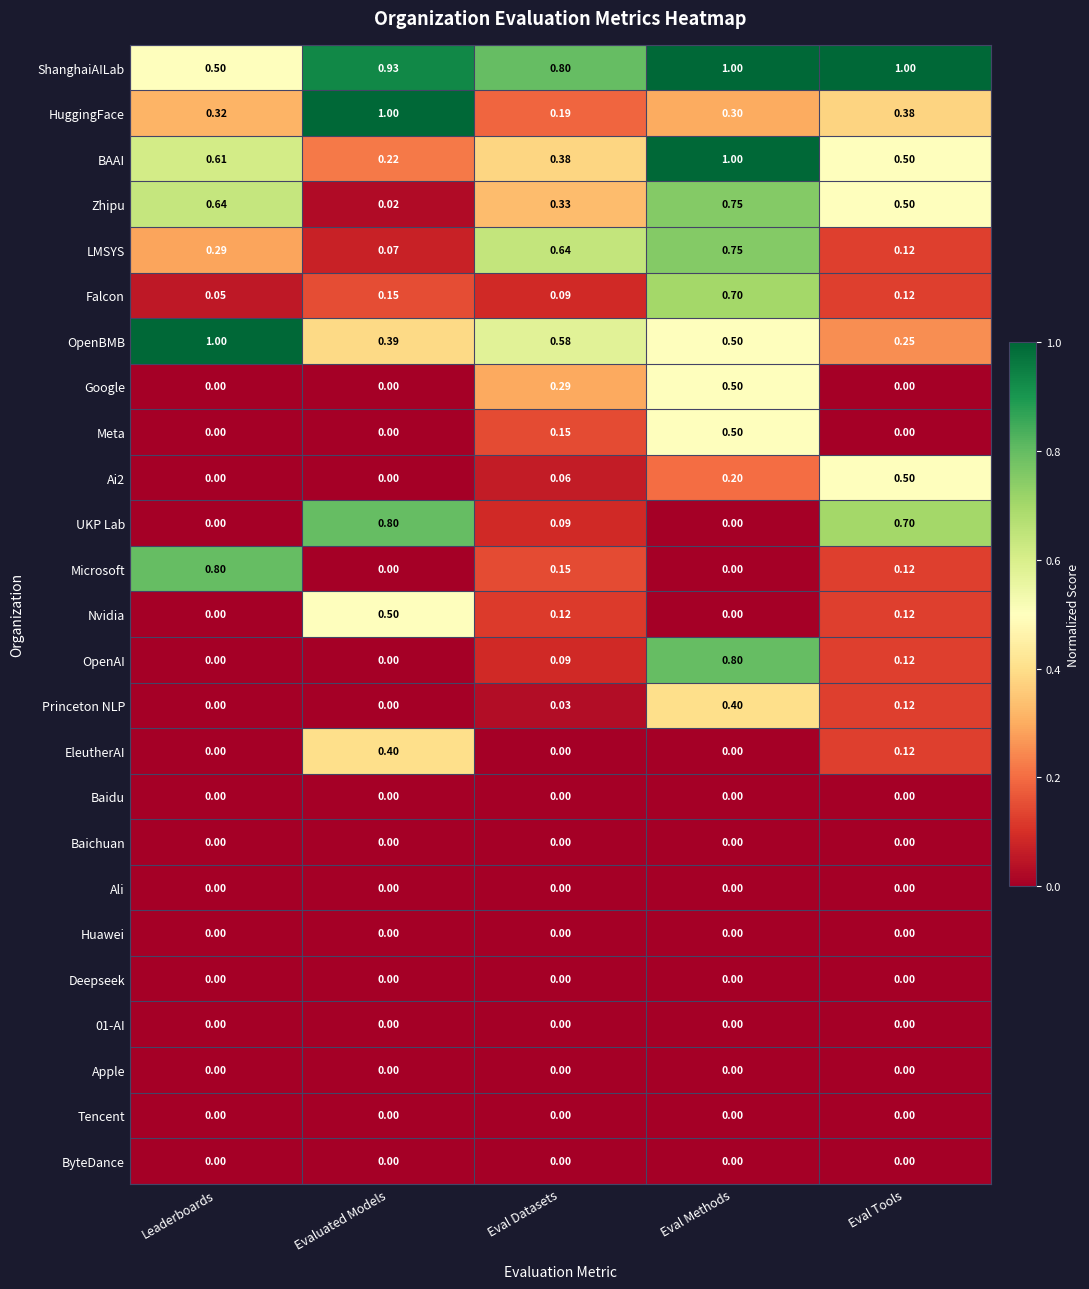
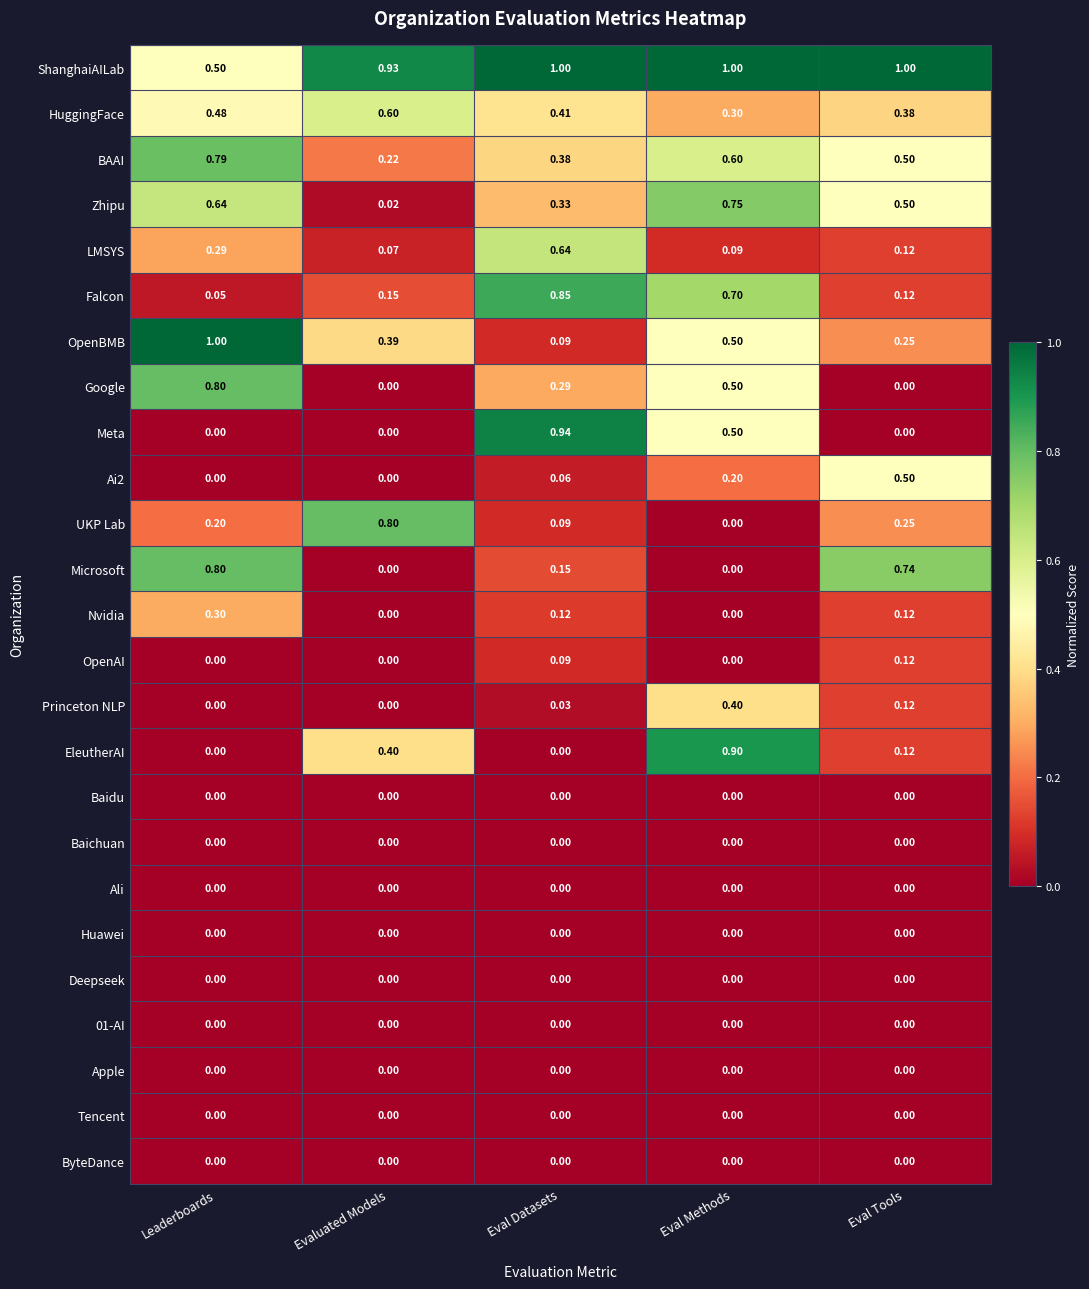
  {
    "ShanghaiAILab": {
      "Leaderboards": 0.50,
      "Evaluated Models": 0.93,
-     "Eval Datasets": 0.80,
+     "Eval Datasets": 1.00,
      "Eval Methods": 1.00,
      "Eval Tools": 1.00
    },
    "HuggingFace": {
-     "Leaderboards": 0.32,
-     "Evaluated Models": 1.00,
-     "Eval Datasets": 0.19,
+     "Leaderboards": 0.48,
+     "Evaluated Models": 0.60,
+     "Eval Datasets": 0.41,
      "Eval Methods": 0.30,
      "Eval Tools": 0.38
    },
    "BAAI": {
-     "Leaderboards": 0.61,
+     "Leaderboards": 0.79,
      "Evaluated Models": 0.22,
      "Eval Datasets": 0.38,
-     "Eval Methods": 1.00,
+     "Eval Methods": 0.60,
      "Eval Tools": 0.50
    },
    "Zhipu": {
      "Leaderboards": 0.64,
      "Evaluated Models": 0.02,
      "Eval Datasets": 0.33,
      "Eval Methods": 0.75,
      "Eval Tools": 0.50
    },
    "LMSYS": {
      "Leaderboards": 0.29,
      "Evaluated Models": 0.07,
      "Eval Datasets": 0.64,
-     "Eval Methods": 0.75,
+     "Eval Methods": 0.09,
      "Eval Tools": 0.12
    },
    "Falcon": {
      "Leaderboards": 0.05,
      "Evaluated Models": 0.15,
-     "Eval Datasets": 0.09,
+     "Eval Datasets": 0.85,
      "Eval Methods": 0.70,
      "Eval Tools": 0.12
    },
    "OpenBMB": {
      "Leaderboards": 1.00,
      "Evaluated Models": 0.39,
-     "Eval Datasets": 0.58,
+     "Eval Datasets": 0.09,
      "Eval Methods": 0.50,
      "Eval Tools": 0.25
    },
    "Google": {
-     "Leaderboards": 0.00,
+     "Leaderboards": 0.80,
      "Evaluated Models": 0.00,
      "Eval Datasets": 0.29,
      "Eval Methods": 0.50,
      "Eval Tools": 0.00
    },
    "Meta": {
      "Leaderboards": 0.00,
      "Evaluated Models": 0.00,
-     "Eval Datasets": 0.15,
+     "Eval Datasets": 0.94,
      "Eval Methods": 0.50,
      "Eval Tools": 0.00
    },
    "Ai2": {
      "Leaderboards": 0.00,
      "Evaluated Models": 0.00,
      "Eval Datasets": 0.06,
      "Eval Methods": 0.20,
      "Eval Tools": 0.50
    },
    "UKP Lab": {
-     "Leaderboards": 0.00,
+     "Leaderboards": 0.20,
      "Evaluated Models": 0.80,
      "Eval Datasets": 0.09,
      "Eval Methods": 0.00,
-     "Eval Tools": 0.70
+     "Eval Tools": 0.25
    },
    "Microsoft": {
      "Leaderboards": 0.80,
      "Evaluated Models": 0.00,
      "Eval Datasets": 0.15,
      "Eval Methods": 0.00,
-     "Eval Tools": 0.12
+     "Eval Tools": 0.74
    },
    "Nvidia": {
-     "Leaderboards": 0.00,
-     "Evaluated Models": 0.50,
+     "Leaderboards": 0.30,
+     "Evaluated Models": 0.00,
      "Eval Datasets": 0.12,
      "Eval Methods": 0.00,
      "Eval Tools": 0.12
    },
    "OpenAI": {
      "Leaderboards": 0.00,
      "Evaluated Models": 0.00,
      "Eval Datasets": 0.09,
-     "Eval Methods": 0.80,
+     "Eval Methods": 0.00,
      "Eval Tools": 0.12
    },
    "Princeton NLP": {
      "Leaderboards": 0.00,
      "Evaluated Models": 0.00,
      "Eval Datasets": 0.03,
      "Eval Methods": 0.40,
      "Eval Tools": 0.12
    },
    "EleutherAI": {
      "Leaderboards": 0.00,
      "Evaluated Models": 0.40,
      "Eval Datasets": 0.00,
-     "Eval Methods": 0.00,
+     "Eval Methods": 0.90,
      "Eval Tools": 0.12
    },
    "Baidu": {
      "Leaderboards": 0.00,
      "Evaluated Models": 0.00,
      "Eval Datasets": 0.00,
      "Eval Methods": 0.00,
      "Eval Tools": 0.00
    },
    "Baichuan": {
      "Leaderboards": 0.00,
      "Evaluated Models": 0.00,
      "Eval Datasets": 0.00,
      "Eval Methods": 0.00,
      "Eval Tools": 0.00
    },
    "Ali": {
      "Leaderboards": 0.00,
      "Evaluated Models": 0.00,
      "Eval Datasets": 0.00,
      "Eval Methods": 0.00,
      "Eval Tools": 0.00
    },
    "Huawei": {
      "Leaderboards": 0.00,
      "Evaluated Models": 0.00,
      "Eval Datasets": 0.00,
      "Eval Methods": 0.00,
      "Eval Tools": 0.00
    },
    "Deepseek": {
      "Leaderboards": 0.00,
      "Evaluated Models": 0.00,
      "Eval Datasets": 0.00,
      "Eval Methods": 0.00,
      "Eval Tools": 0.00
    },
    "01-AI": {
      "Leaderboards": 0.00,
      "Evaluated Models": 0.00,
      "Eval Datasets": 0.00,
      "Eval Methods": 0.00,
      "Eval Tools": 0.00
    },
    "Apple": {
      "Leaderboards": 0.00,
      "Evaluated Models": 0.00,
      "Eval Datasets": 0.00,
      "Eval Methods": 0.00,
      "Eval Tools": 0.00
    },
    "Tencent": {
      "Leaderboards": 0.00,
      "Evaluated Models": 0.00,
      "Eval Datasets": 0.00,
      "Eval Methods": 0.00,
      "Eval Tools": 0.00
    },
    "ByteDance": {
      "Leaderboards": 0.00,
      "Evaluated Models": 0.00,
      "Eval Datasets": 0.00,
      "Eval Methods": 0.00,
      "Eval Tools": 0.00
    }
  }
